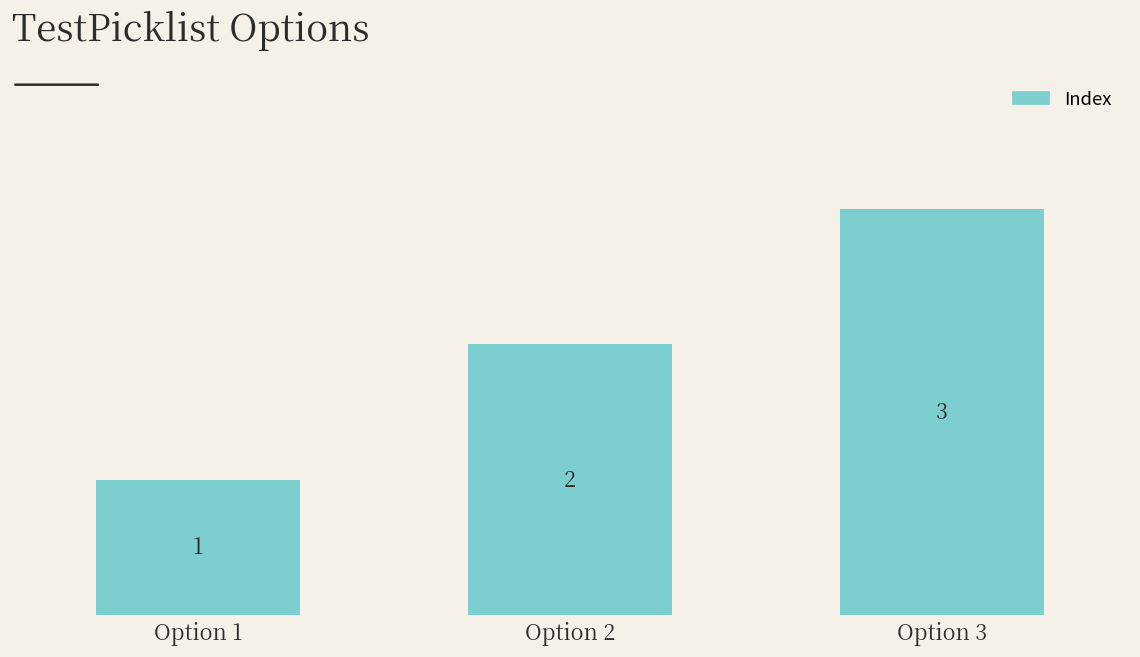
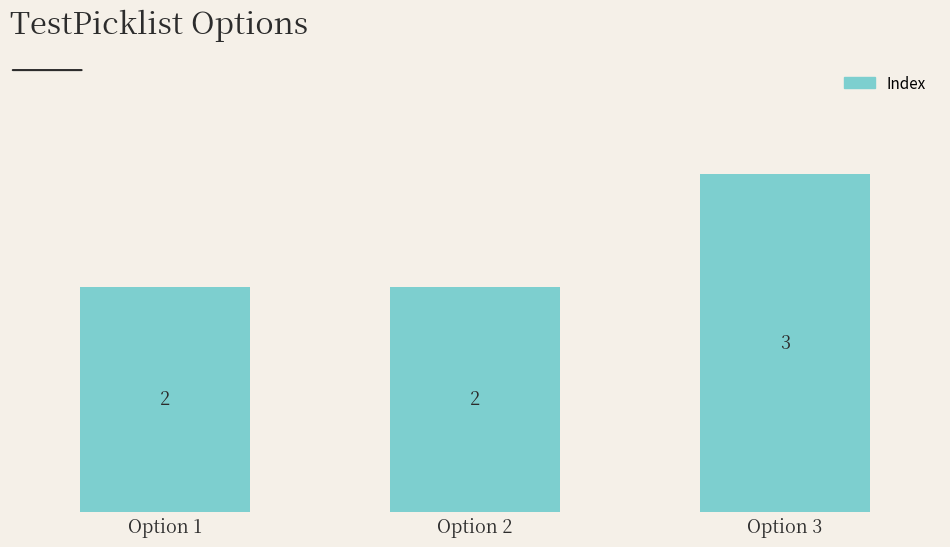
  {
-   "Option 1": 1,
+   "Option 1": 2,
    "Option 2": 2,
    "Option 3": 3
  }
